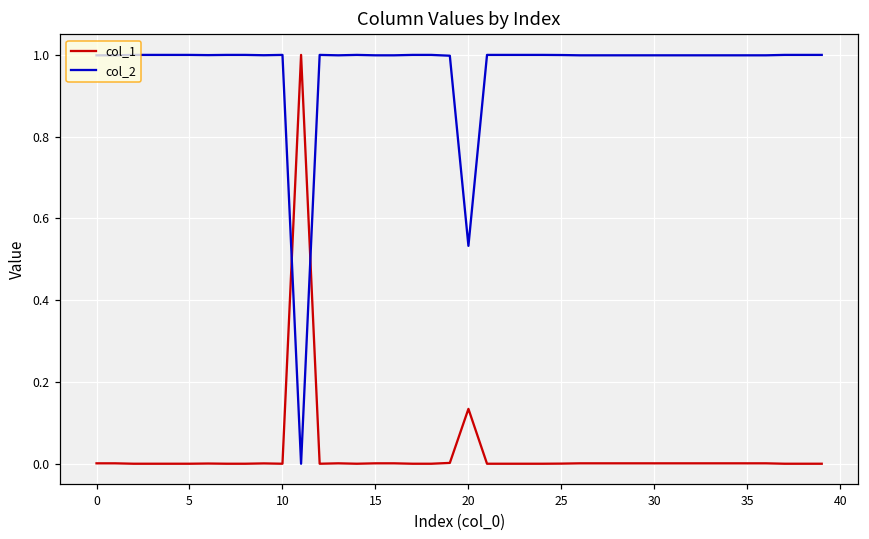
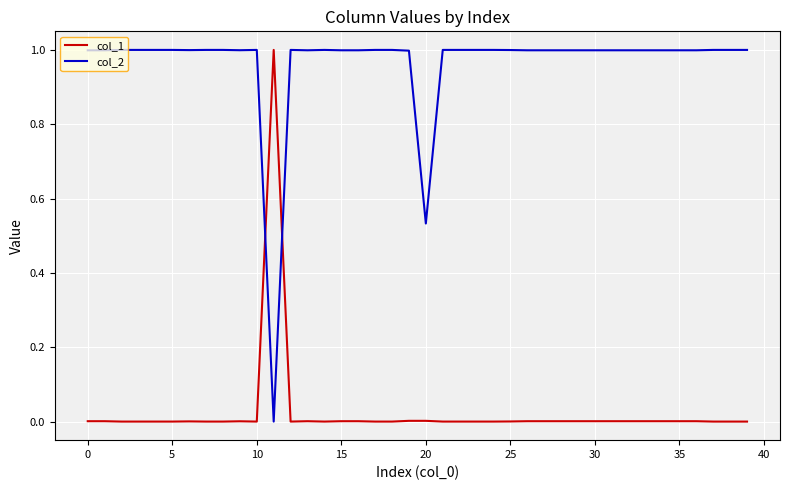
  {
    "col_1": {
      "0": 0.00,
      "5": 0.00,
      "10": 0.00,
      "15": 0.00,
-     "20": 0.13,
+     "20": 0.00,
      "25": 0.00,
      "30": 0.00,
      "35": 0.00
    },
    "col_2": {
      "5": 1.00,
      "10": 1.00,
      "15": 1.00,
      "20": 0.53,
      "25": 1.00,
      "30": 1.00,
      "35": 1.00
    }
  }
